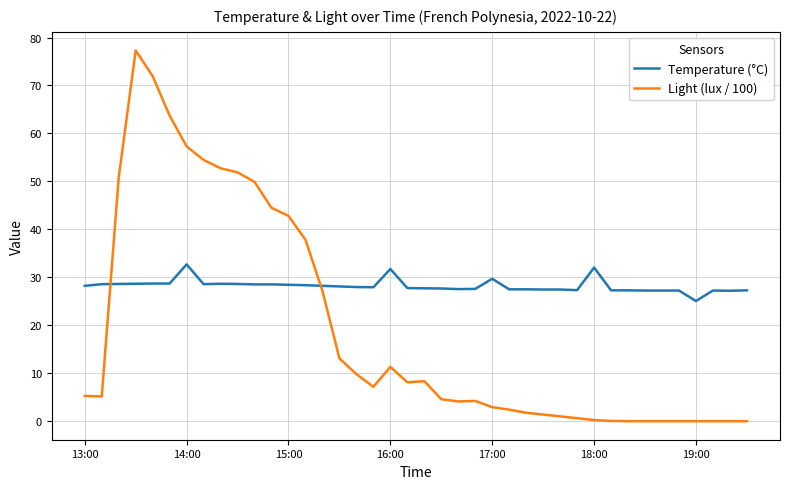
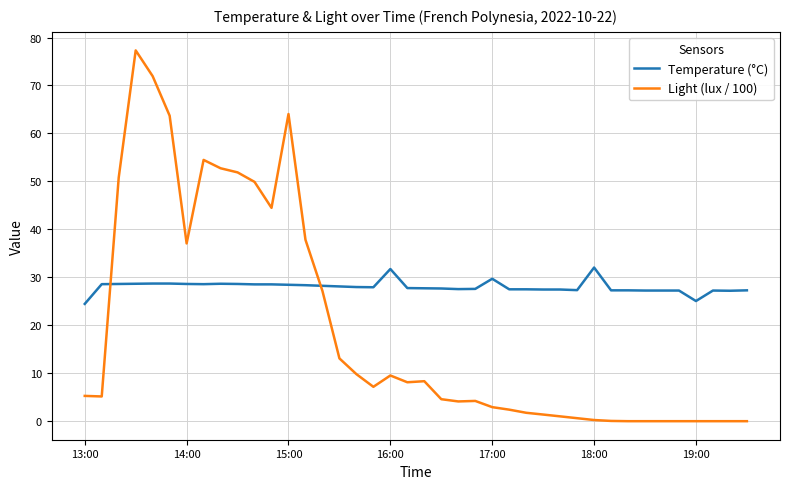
  {
    "Temperature (°C)": {
-     "13:00": 28,
-     "14:00": 33,
+     "13:00": 24,
+     "14:00": 29,
      "15:00": 28,
      "16:00": 32,
      "17:00": 30,
      "18:00": 32,
      "19:00": 25
    },
    "Light (lux / 100)": {
      "13:00": 5,
-     "14:00": 57,
-     "15:00": 43,
-     "16:00": 11,
+     "14:00": 37,
+     "15:00": 64,
+     "16:00": 10,
      "17:00": 3,
      "18:00": 0,
      "19:00": 0
    }
  }
